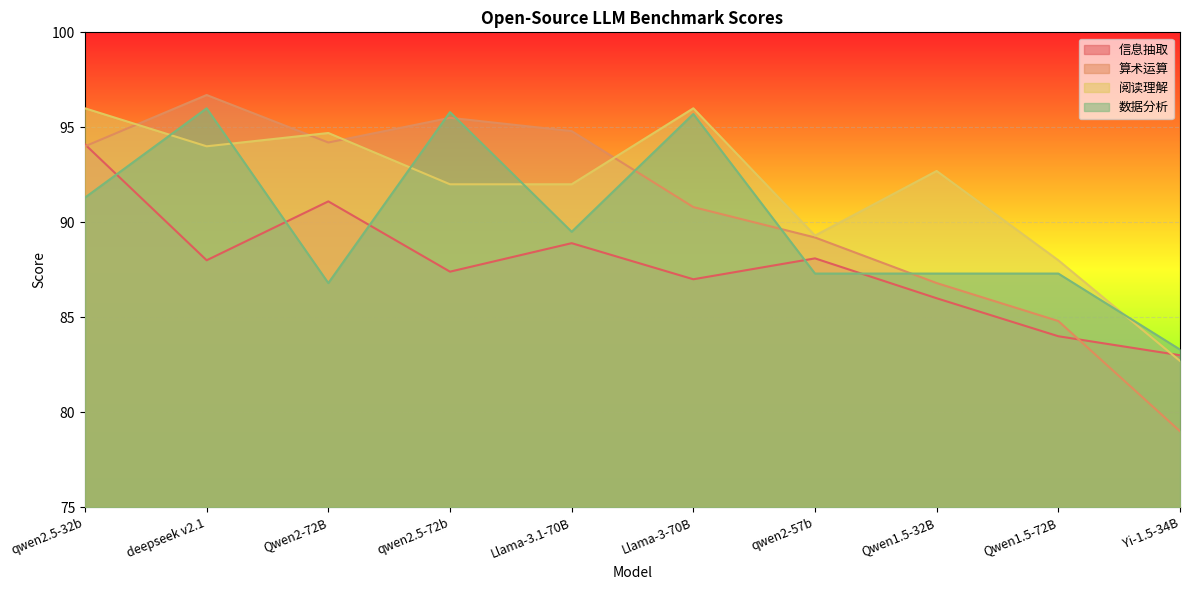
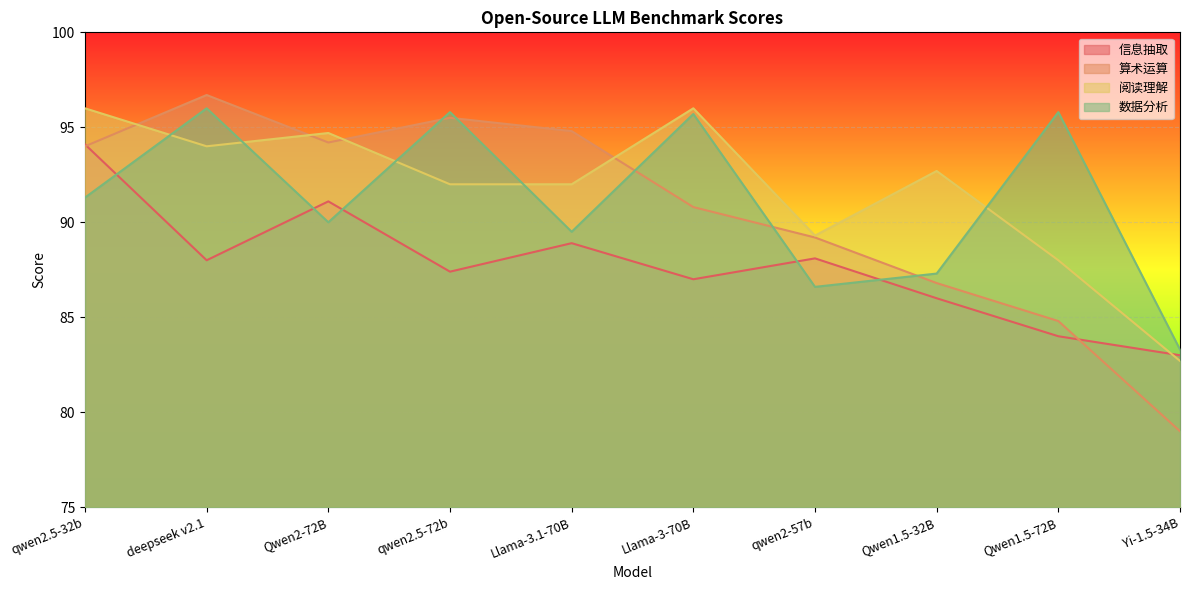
  {
    "数据分析": {
      "qwen2.5-32b": 91.3,
      "deepseek v2.1": 96.0,
-     "Qwen2-72B": 86.8,
+     "Qwen2-72B": 90.0,
      "qwen2.5-72b": 95.8,
      "Llama-3.1-70B": 89.5,
      "Llama-3-70B": 95.7,
-     "qwen2-57b": 87.3,
+     "qwen2-57b": 86.6,
      "Qwen1.5-32B": 87.3,
-     "Qwen1.5-72B": 87.3,
+     "Qwen1.5-72B": 95.8,
      "Yi-1.5-34B": 83.3
    }
  }
